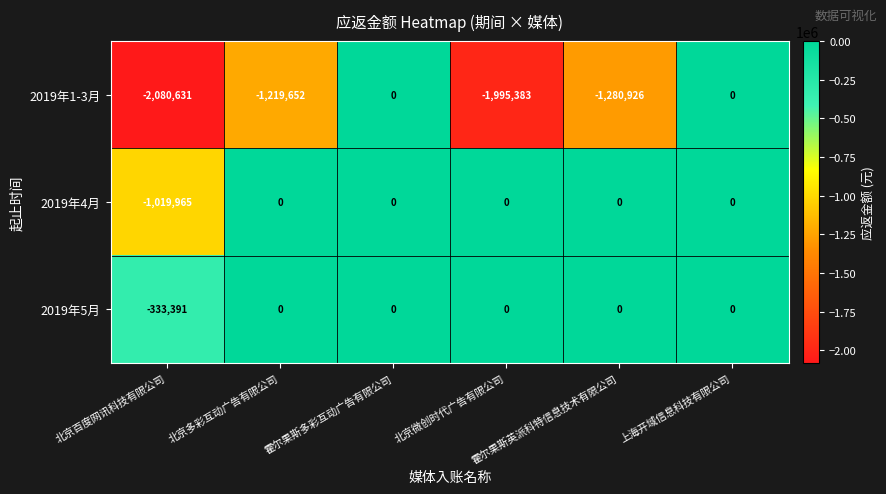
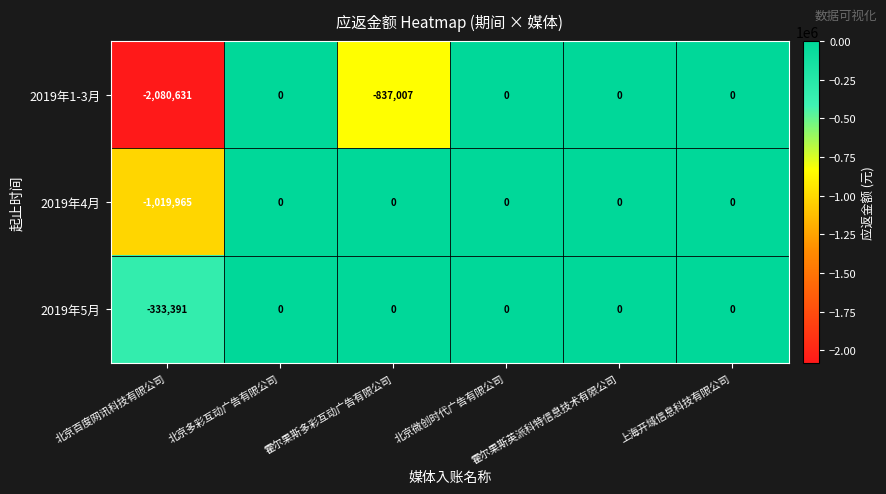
  {
    "2019年1-3月": {
      "北京百度网讯科技有限公司": "-2,080,631",
-     "北京多彩互动广告有限公司": "-1,219,652",
-     "霍尔果斯多彩互动广告有限公司": "0",
-     "北京微创时代广告有限公司": "-1,995,383",
-     "霍尔果斯英派科特信息技术有限公司": "-1,280,926",
+     "北京多彩互动广告有限公司": "0",
+     "霍尔果斯多彩互动广告有限公司": "-837,007",
+     "北京微创时代广告有限公司": "0",
+     "霍尔果斯英派科特信息技术有限公司": "0",
      "上海开域信息科技有限公司": "0"
    },
    "2019年4月": {
      "北京百度网讯科技有限公司": "-1,019,965",
      "北京多彩互动广告有限公司": "0",
      "霍尔果斯多彩互动广告有限公司": "0",
      "北京微创时代广告有限公司": "0",
      "霍尔果斯英派科特信息技术有限公司": "0",
      "上海开域信息科技有限公司": "0"
    },
    "2019年5月": {
      "北京百度网讯科技有限公司": "-333,391",
      "北京多彩互动广告有限公司": "0",
      "霍尔果斯多彩互动广告有限公司": "0",
      "北京微创时代广告有限公司": "0",
      "霍尔果斯英派科特信息技术有限公司": "0",
      "上海开域信息科技有限公司": "0"
    }
  }
